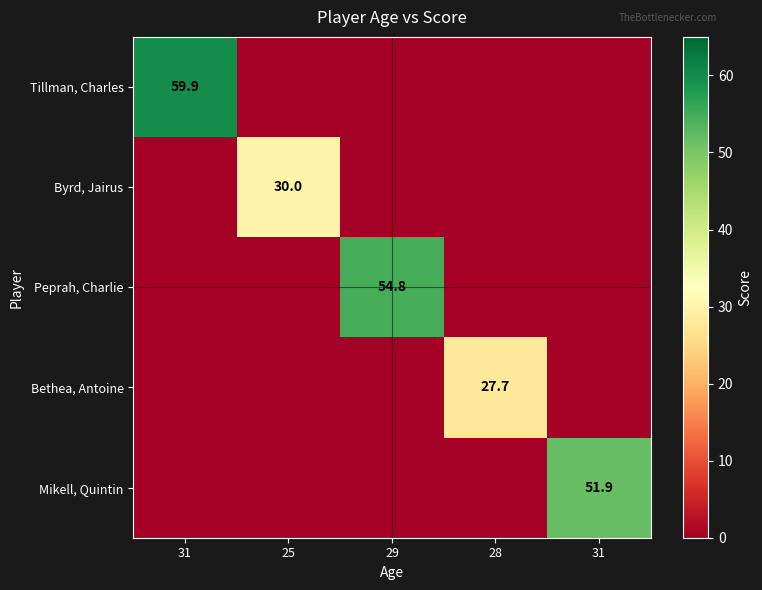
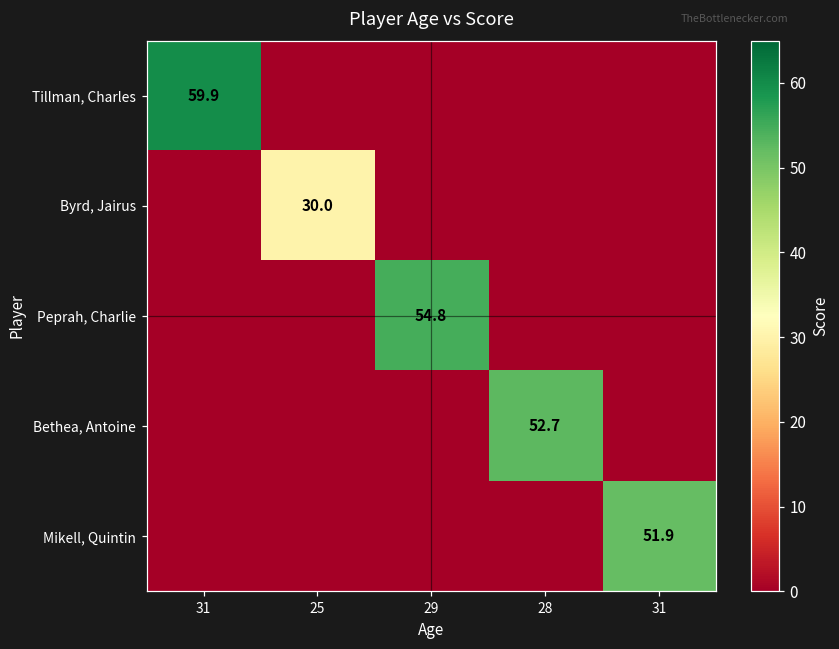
  {
    "Byrd, Jairus": {
      "25": 30.0
    },
    "Peprah, Charlie": {
      "29": 54.8
    },
    "Bethea, Antoine": {
-     "28": 27.7
+     "28": 52.7
    }
  }
